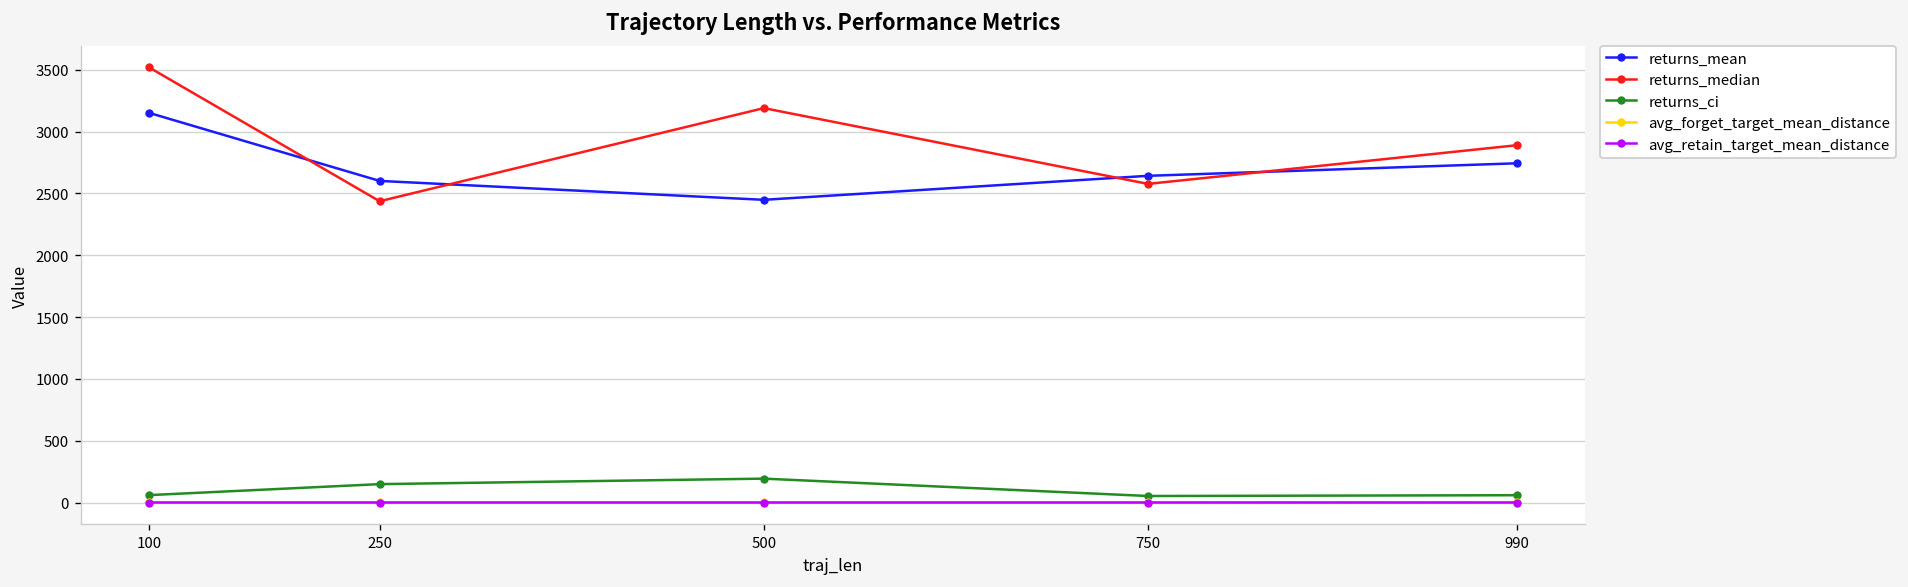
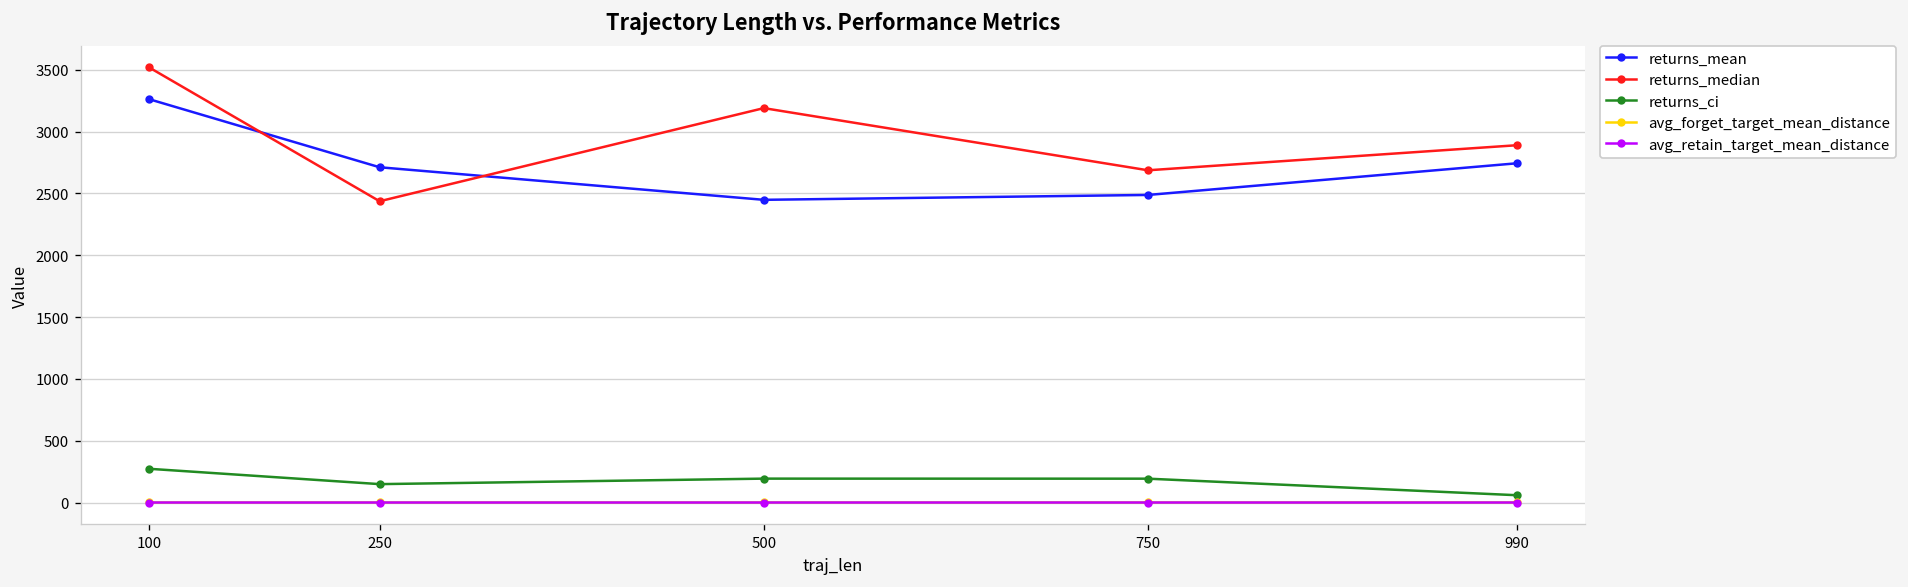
  {
    "returns_mean": {
-     "100": 3150,
-     "250": 2600,
+     "100": 3260,
+     "250": 2710,
      "500": 2450,
-     "750": 2640,
+     "750": 2490,
      "990": 2740
    },
    "returns_median": {
      "100": 3520,
      "250": 2440,
      "500": 3190,
-     "750": 2580,
+     "750": 2690,
      "990": 2890
    },
    "returns_ci": {
-     "100": 60,
+     "100": 270,
      "250": 150,
      "500": 190,
-     "750": 50,
+     "750": 190,
      "990": 60
    },
    "avg_retain_target_mean_distance": {
      "100": 0,
      "250": 0,
      "500": 0,
      "750": 0,
      "990": 0
    }
  }
